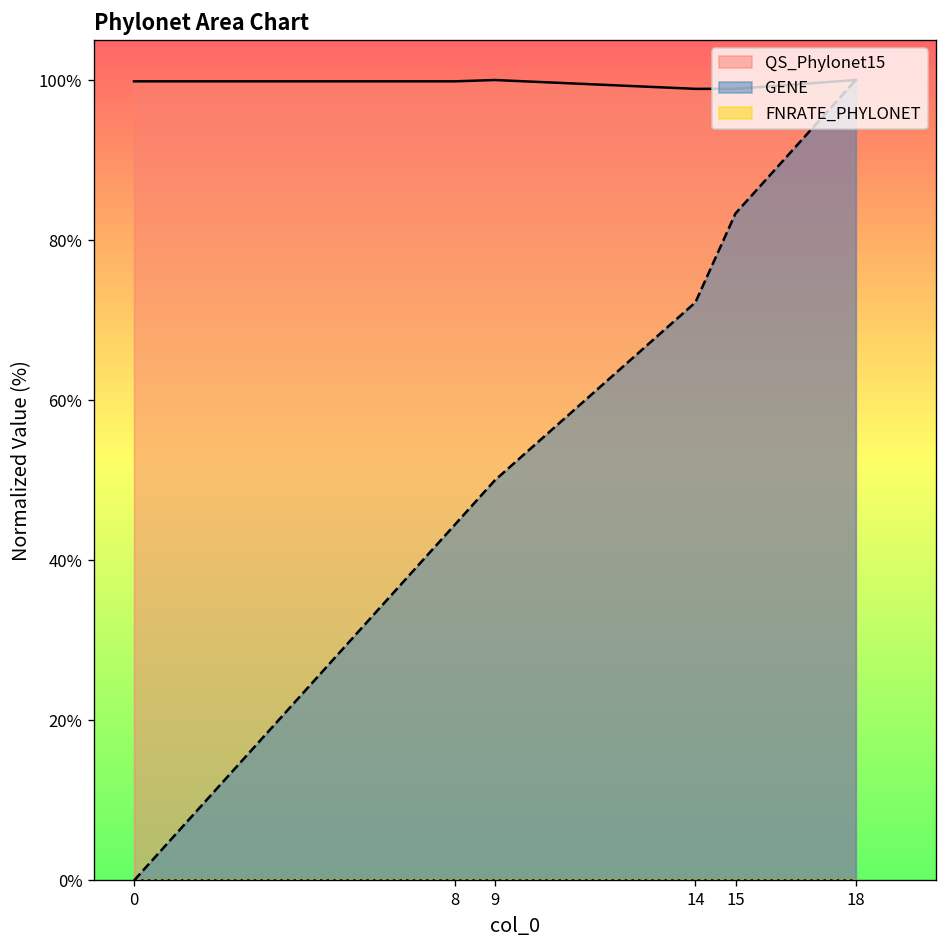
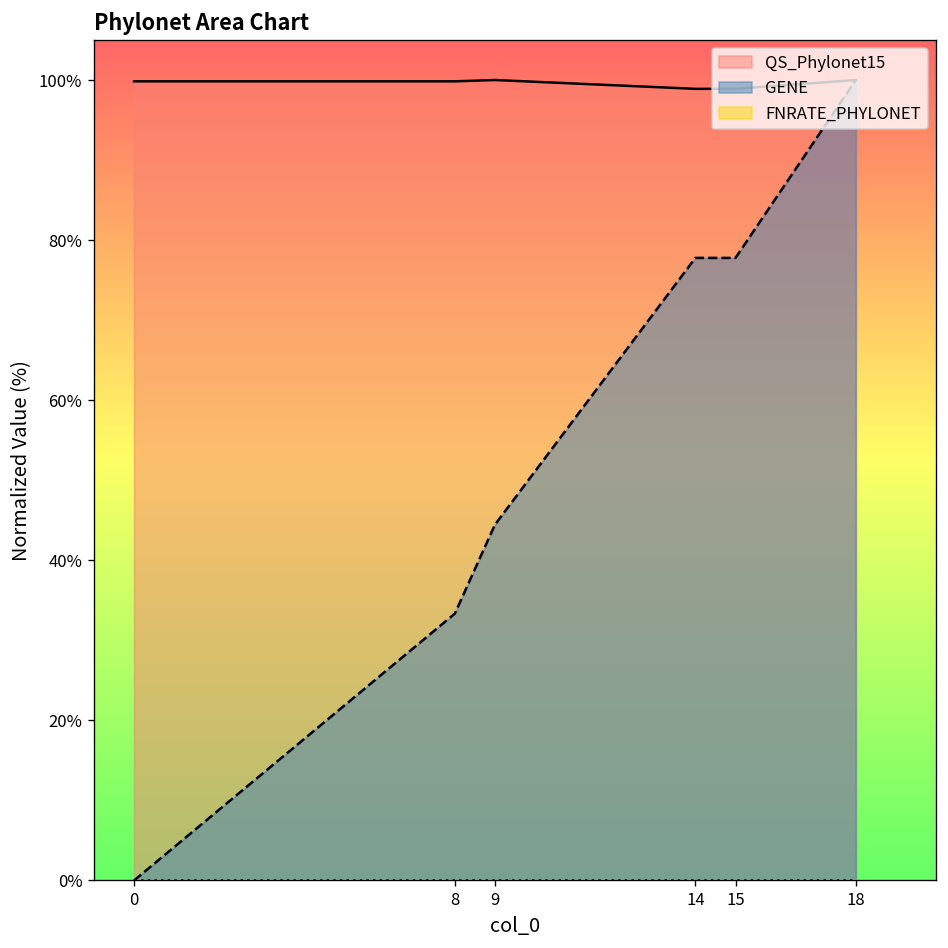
  {
    "QS_Phylonet15": {
      "0": "100%",
      "8": "100%",
      "9": "100%",
      "14": "99%"
    },
    "GENE": {
-     "8": "44%",
-     "9": "50%",
-     "14": "72%",
-     "15": "83%"
+     "8": "33%",
+     "9": "44%",
+     "14": "78%",
+     "15": "78%"
    },
    "FNRATE_PHYLONET": {
      "8": "0%",
      "9": "0%",
      "14": "0%",
      "15": "0%",
      "18": "0%"
    }
  }
